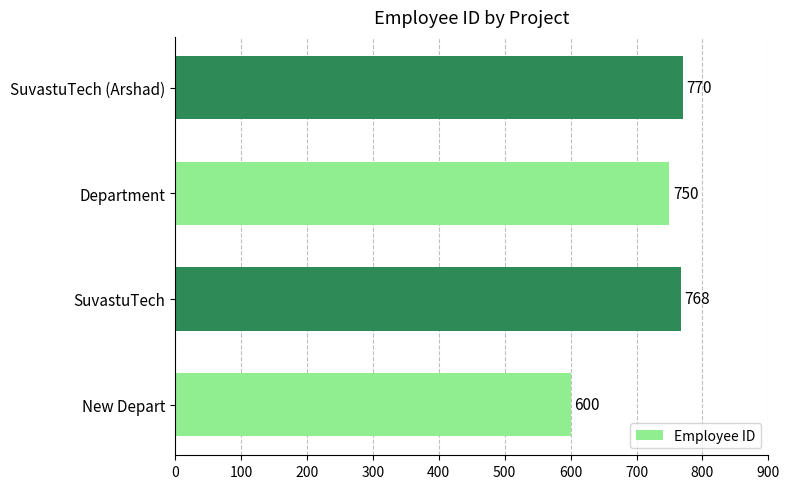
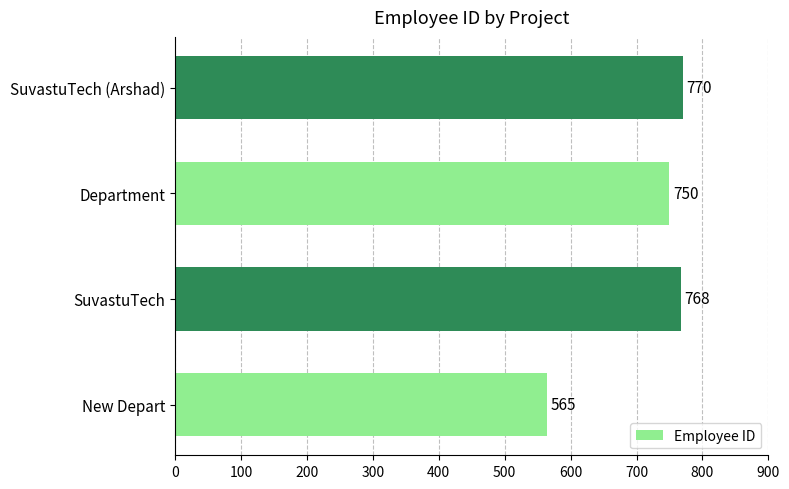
  {
    "SuvastuTech (Arshad)": 770,
    "Department": 750,
    "SuvastuTech": 768,
-   "New Depart": 600
+   "New Depart": 565
  }
